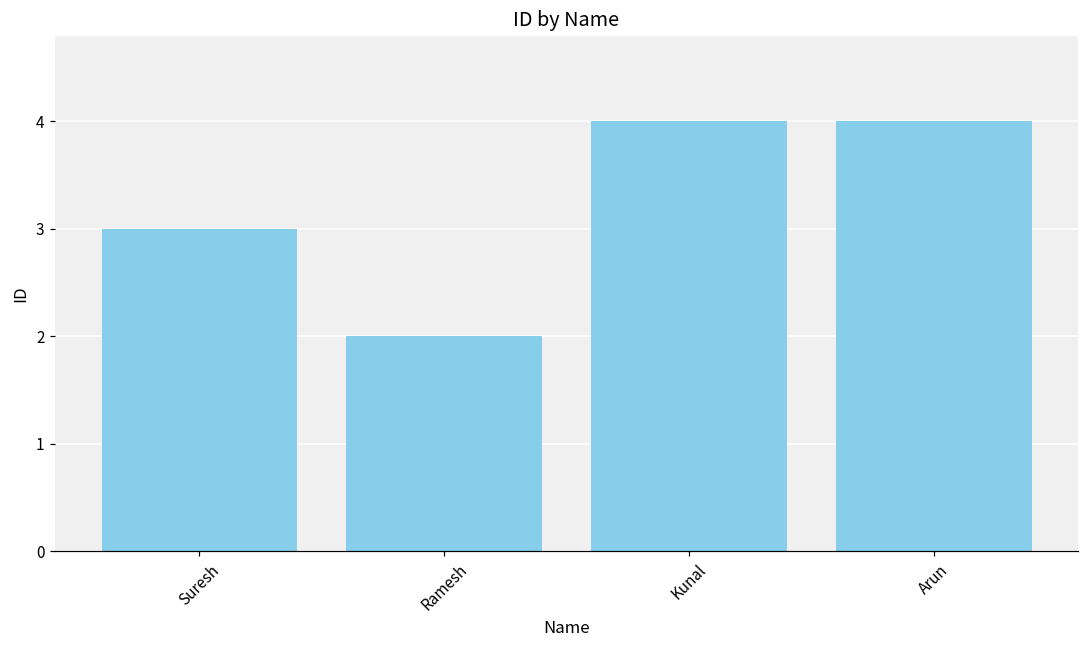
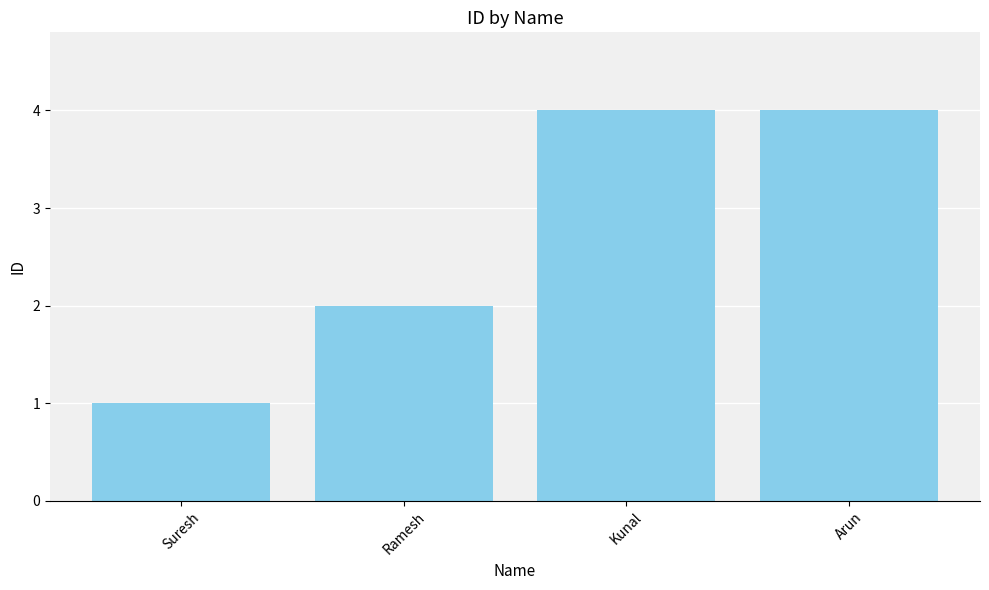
  {
-   "Suresh": 3,
+   "Suresh": 1,
    "Ramesh": 2,
    "Kunal": 4,
    "Arun": 4
  }
